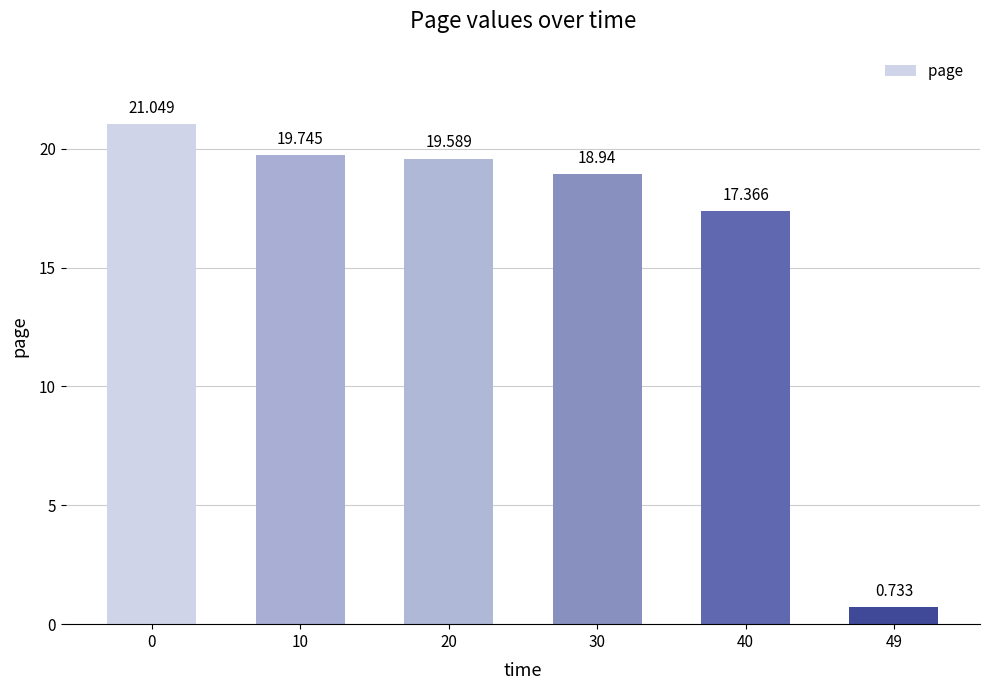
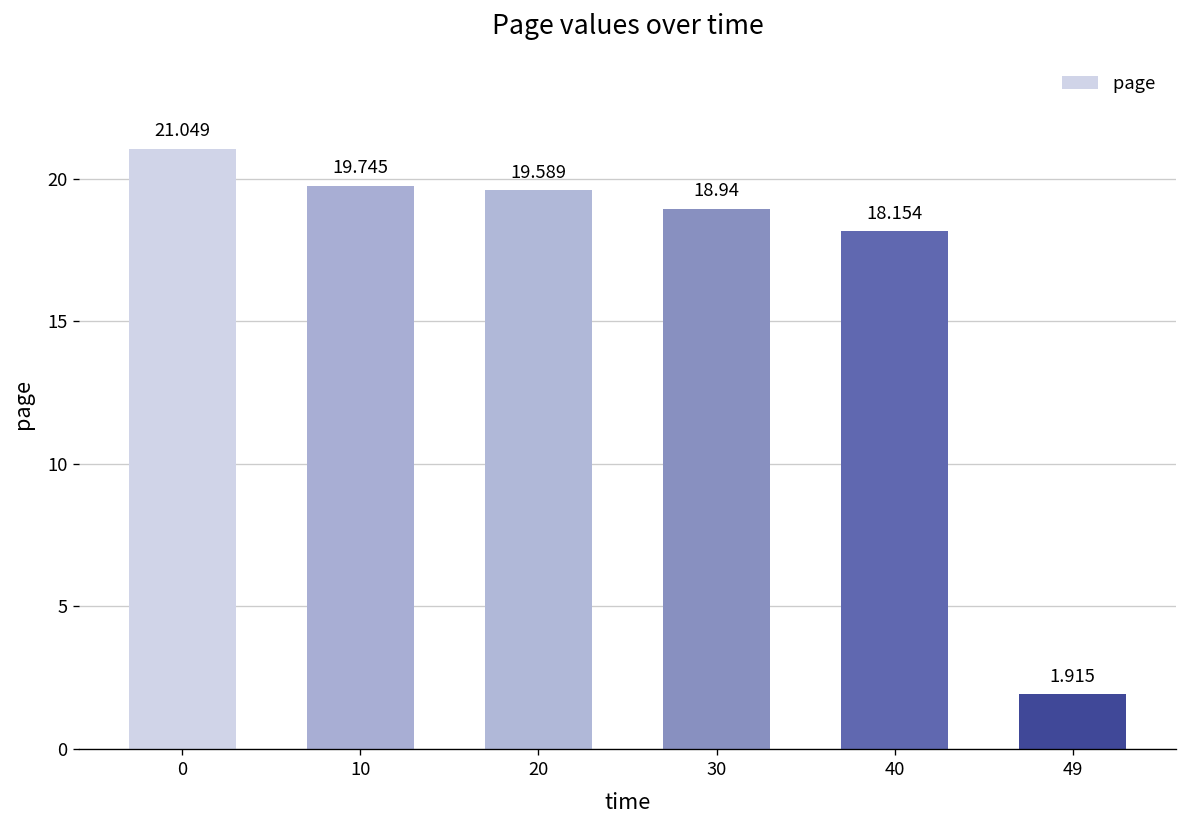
  {
    "0": 21.049,
    "10": 19.745,
    "20": 19.589,
    "30": 18.94,
-   "40": 17.366,
-   "49": 0.733
+   "40": 18.154,
+   "49": 1.915
  }
